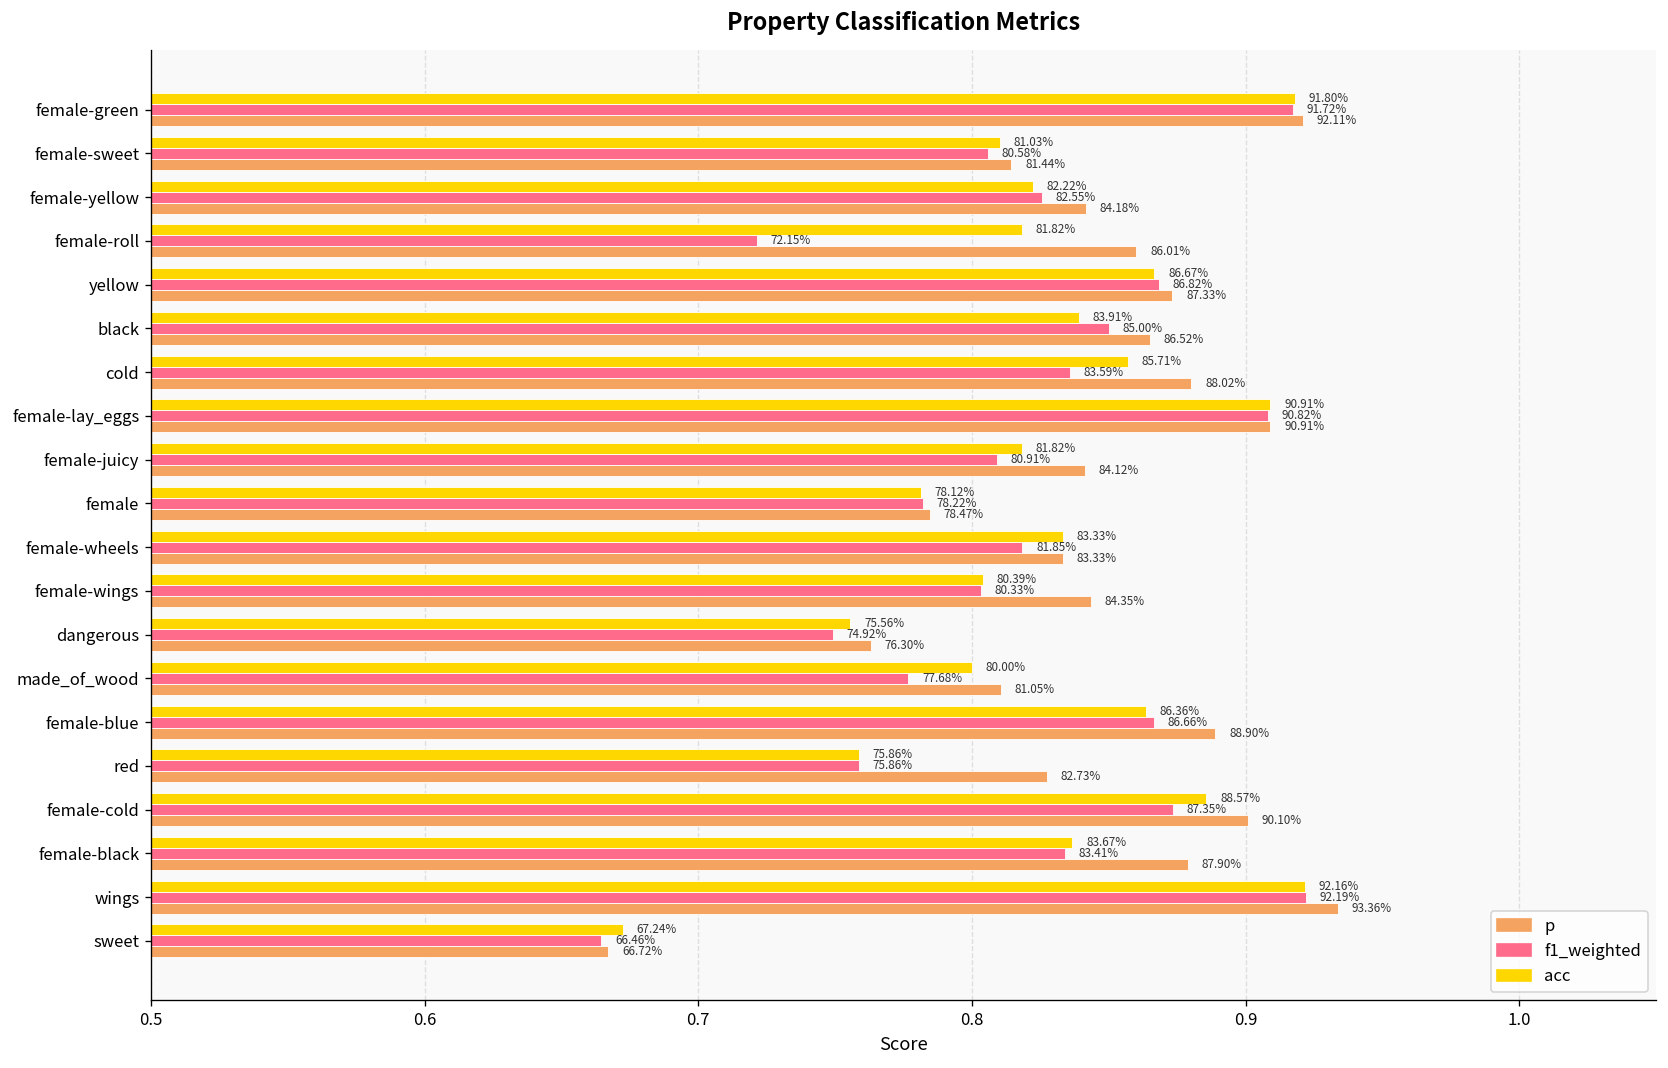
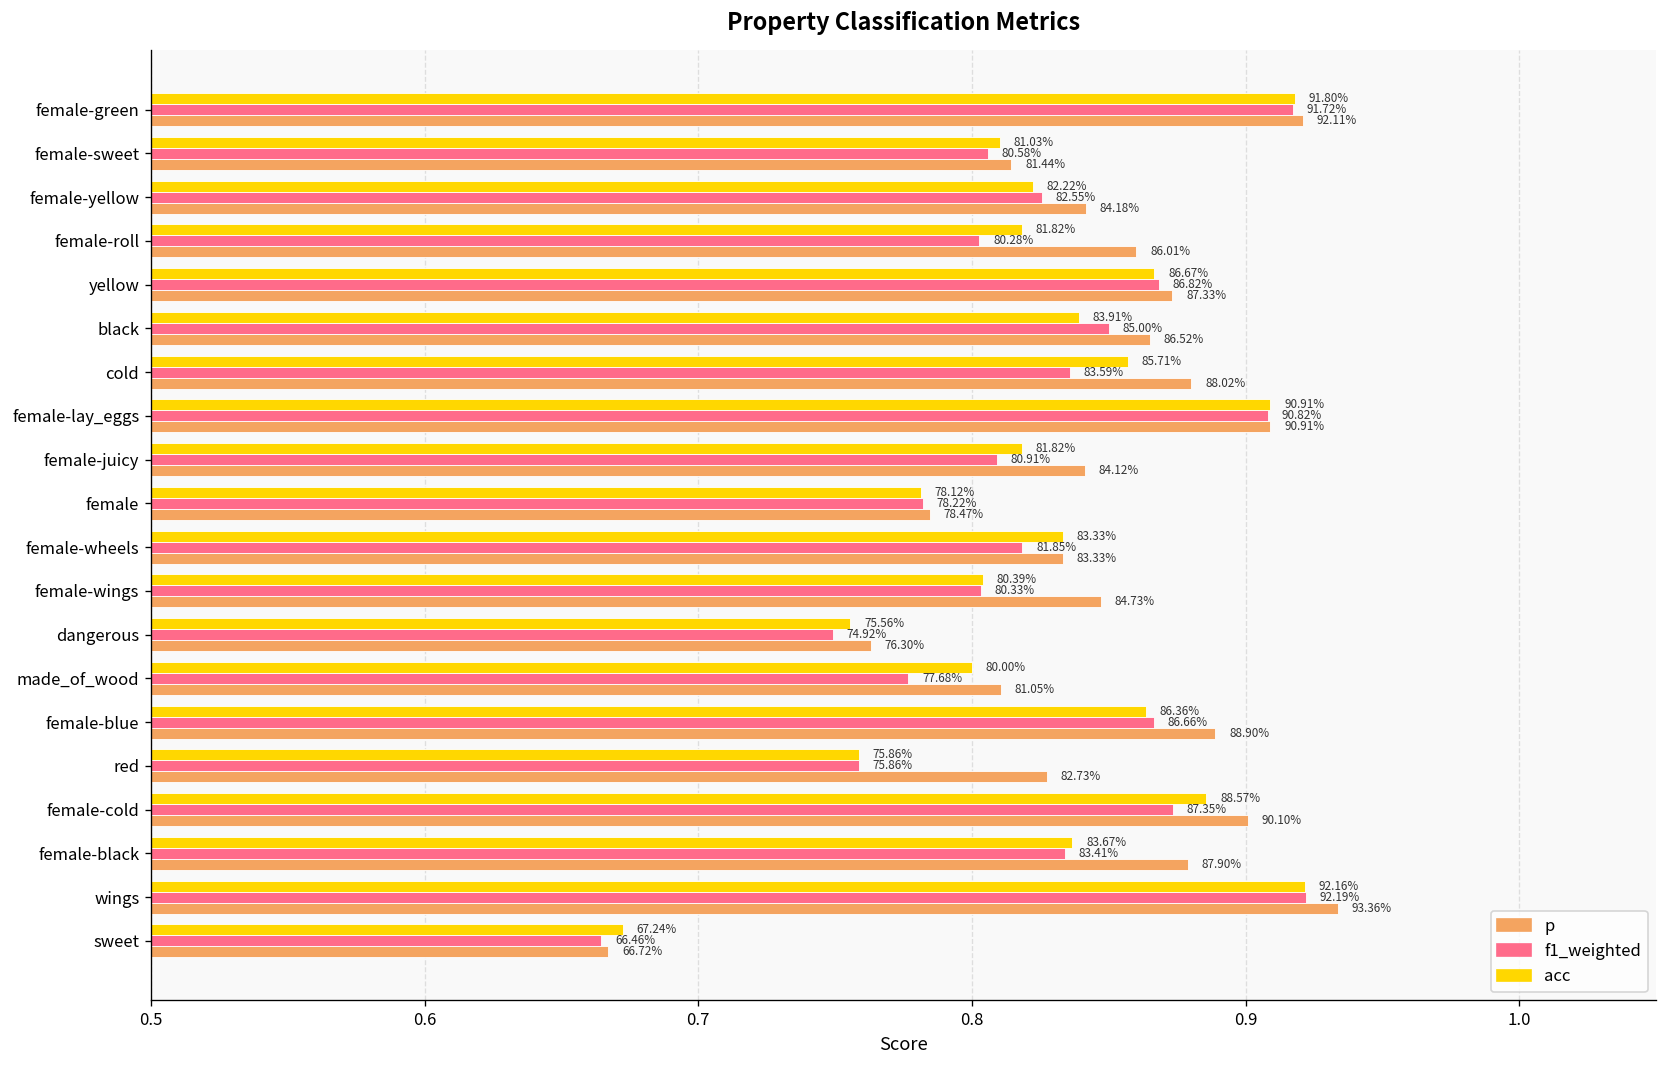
  {
    "p": {
      "female-green": "92.11%",
      "female-sweet": "81.44%",
      "female-yellow": "84.18%",
      "female-roll": "86.01%",
      "yellow": "87.33%",
      "black": "86.52%",
      "cold": "88.02%",
      "female-lay_eggs": "90.91%",
      "female-juicy": "84.12%",
      "female": "78.47%",
      "female-wheels": "83.33%",
-     "female-wings": "84.35%",
+     "female-wings": "84.73%",
      "dangerous": "76.30%",
      "made_of_wood": "81.05%",
      "female-blue": "88.90%",
      "red": "82.73%",
      "female-cold": "90.10%",
      "female-black": "87.90%",
      "wings": "93.36%",
      "sweet": "66.72%"
    },
    "f1_weighted": {
      "female-green": "91.72%",
      "female-sweet": "80.58%",
      "female-yellow": "82.55%",
-     "female-roll": "72.15%",
+     "female-roll": "80.28%",
      "yellow": "86.82%",
      "black": "85.00%",
      "cold": "83.59%",
      "female-lay_eggs": "90.82%",
      "female-juicy": "80.91%",
      "female": "78.22%",
      "female-wheels": "81.85%",
      "female-wings": "80.33%",
      "dangerous": "74.92%",
      "made_of_wood": "77.68%",
      "female-blue": "86.66%",
      "red": "75.86%",
      "female-cold": "87.35%",
      "female-black": "83.41%",
      "wings": "92.19%",
      "sweet": "66.46%"
    },
    "acc": {
      "female-green": "91.80%",
      "female-sweet": "81.03%",
      "female-yellow": "82.22%",
      "female-roll": "81.82%",
      "yellow": "86.67%",
      "black": "83.91%",
      "cold": "85.71%",
      "female-lay_eggs": "90.91%",
      "female-juicy": "81.82%",
      "female": "78.12%",
      "female-wheels": "83.33%",
      "female-wings": "80.39%",
      "dangerous": "75.56%",
      "made_of_wood": "80.00%",
      "female-blue": "86.36%",
      "red": "75.86%",
      "female-cold": "88.57%",
      "female-black": "83.67%",
      "wings": "92.16%",
      "sweet": "67.24%"
    }
  }
